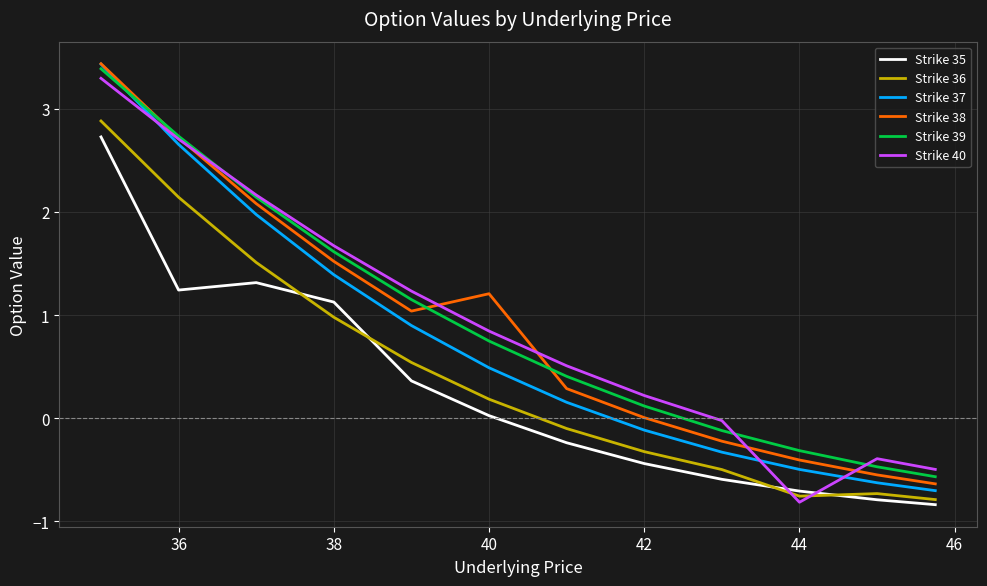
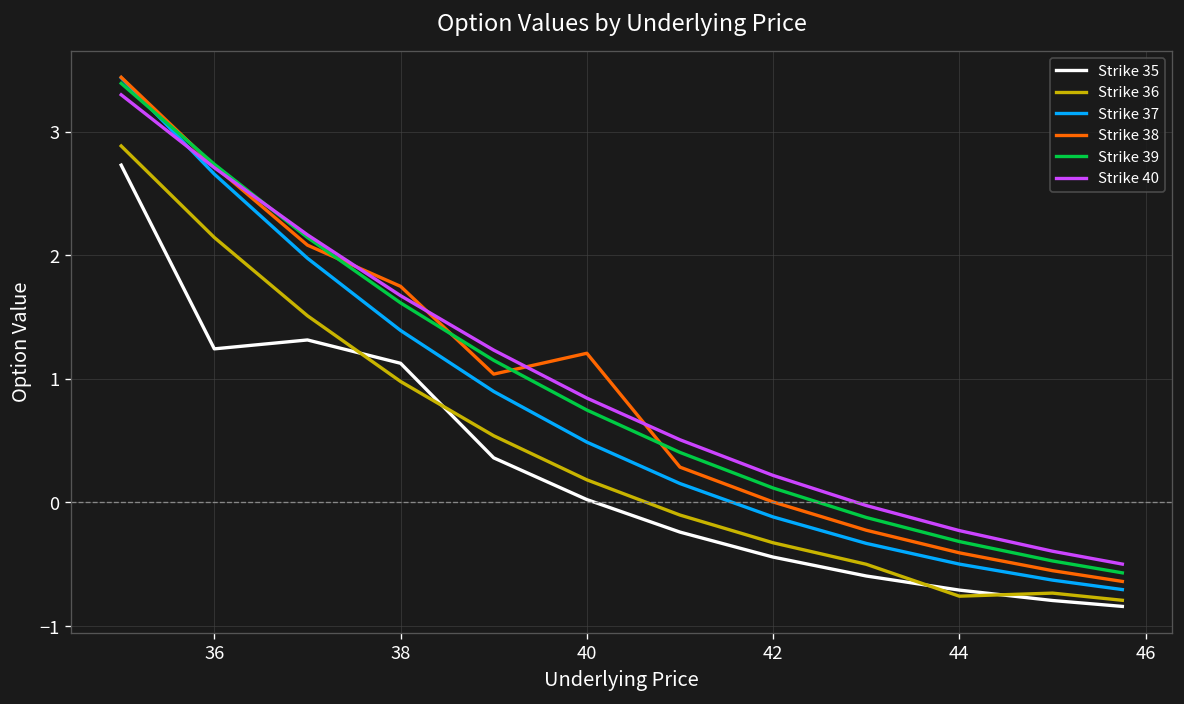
  {
    "Strike 35": {
      "36": 1.24,
      "38": 1.13,
      "40": 0.02,
      "42": -0.44,
      "44": -0.71
    },
    "Strike 36": {
      "36": 2.14,
      "38": 0.98,
      "40": 0.18,
      "42": -0.33,
      "44": -0.76
    },
    "Strike 37": {
      "36": 2.66,
      "38": 1.39,
      "40": 0.49,
      "42": -0.12,
      "44": -0.50
    },
    "Strike 38": {
-     "38": 1.52,
+     "38": 1.75,
      "40": 1.21,
      "42": 0.00,
      "44": -0.41
    },
    "Strike 39": {
      "38": 1.61,
      "40": 0.75,
      "42": 0.12,
      "44": -0.32
    },
    "Strike 40": {
      "38": 1.67,
      "40": 0.84,
      "42": 0.22,
-     "44": -0.82
+     "44": -0.23
    }
  }
